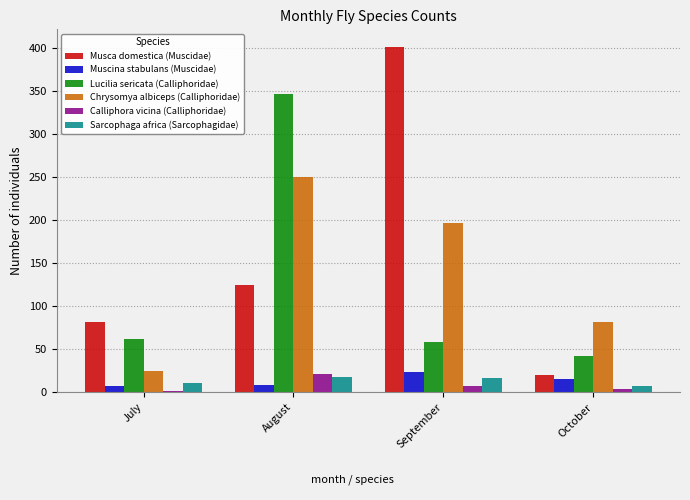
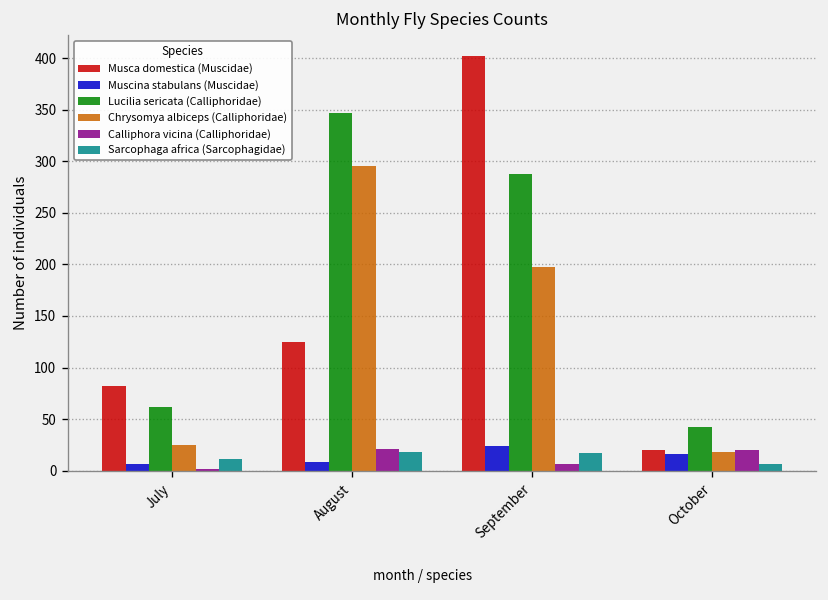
  {
    "Musca domestica (Muscidae)": {
      "July": 80,
      "August": 130,
      "September": 400,
      "October": 20
    },
    "Muscina stabulans (Muscidae)": {
      "July": 10,
      "August": 10,
      "September": 20,
      "October": 20
    },
    "Lucilia sericata (Calliphoridae)": {
      "July": 60,
      "August": 350,
-     "September": 60,
+     "September": 290,
      "October": 40
    },
    "Chrysomya albiceps (Calliphoridae)": {
      "July": 30,
-     "August": 250,
+     "August": 300,
      "September": 200,
-     "October": 80
+     "October": 20
    },
    "Calliphora vicina (Calliphoridae)": {
      "August": 20,
      "September": 10,
-     "October": 0
+     "October": 20
    },
    "Sarcophaga africa (Sarcophagidae)": {
      "July": 10,
      "August": 20,
      "September": 20,
      "October": 10
    }
  }
